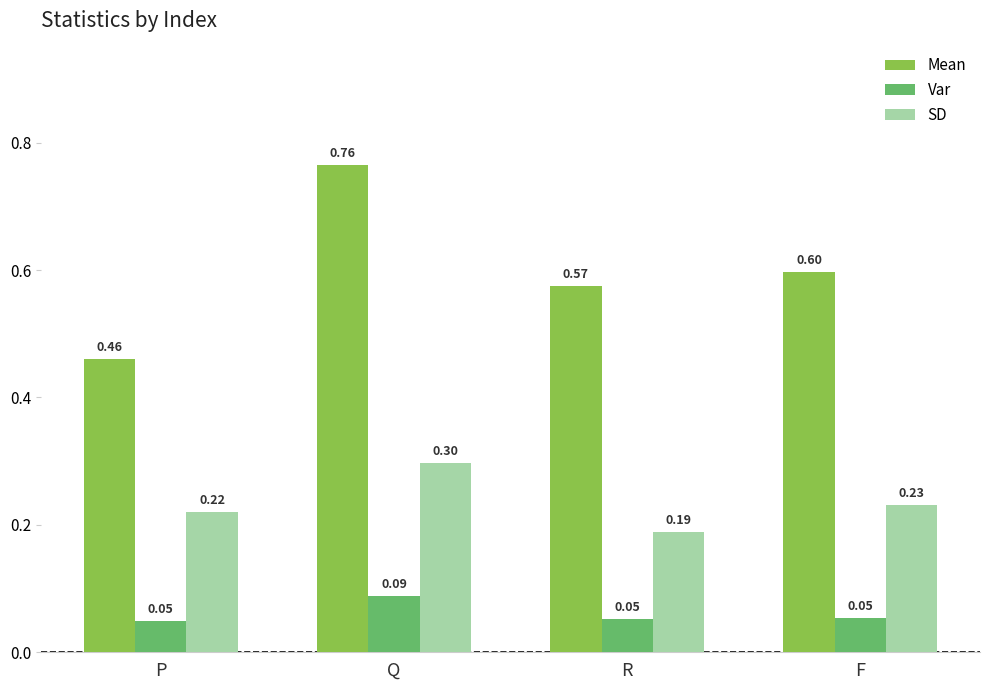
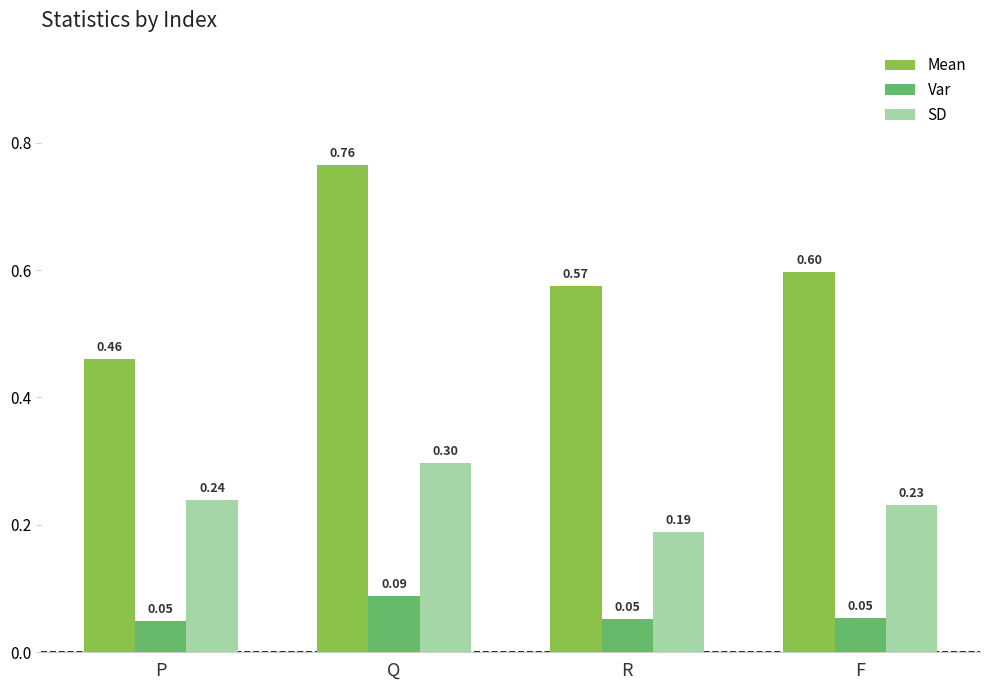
  {
    "SD": {
-     "P": 0.22,
+     "P": 0.24,
      "Q": 0.30,
      "R": 0.19,
      "F": 0.23
    }
  }
